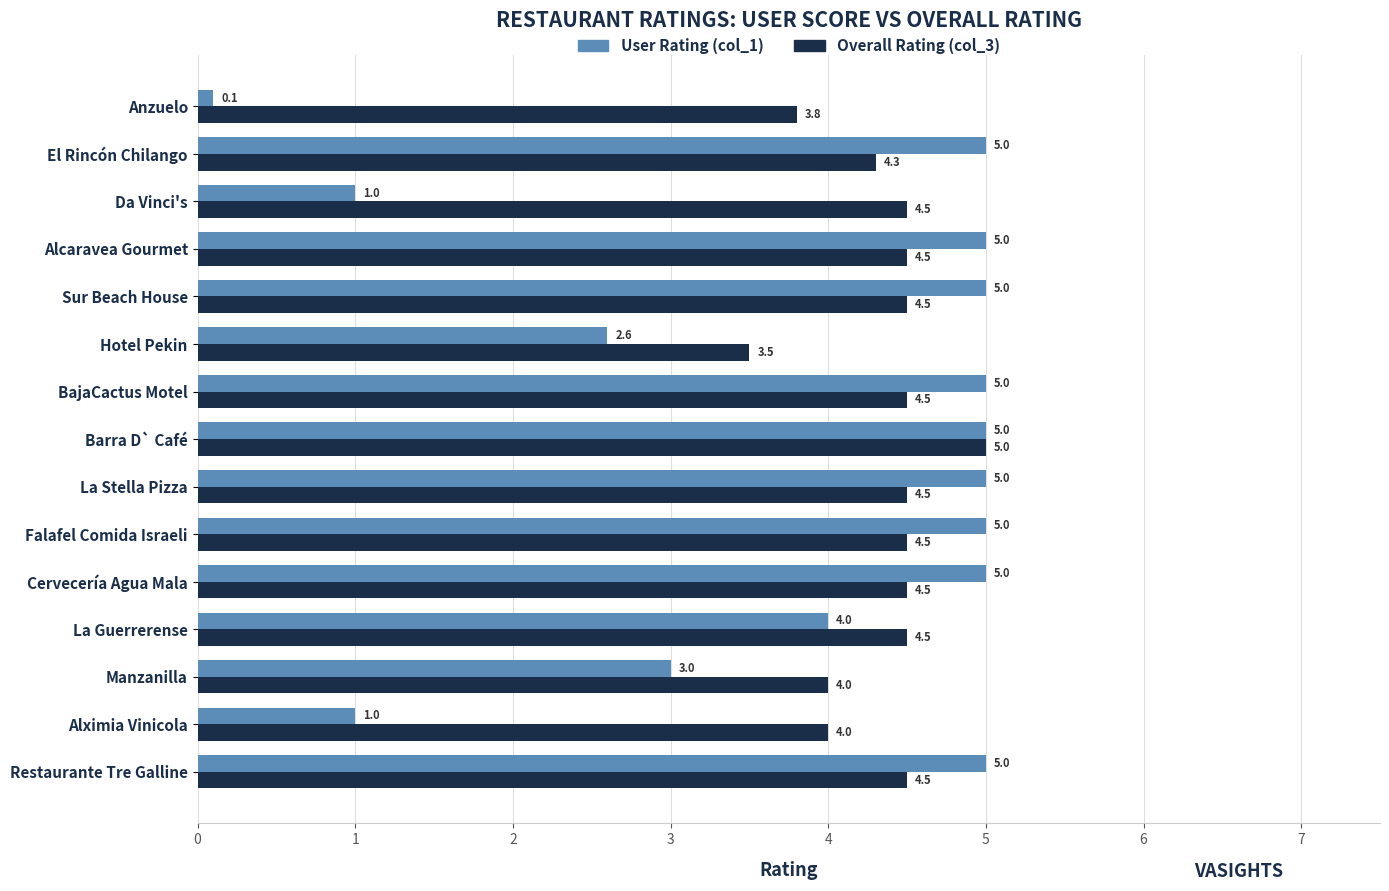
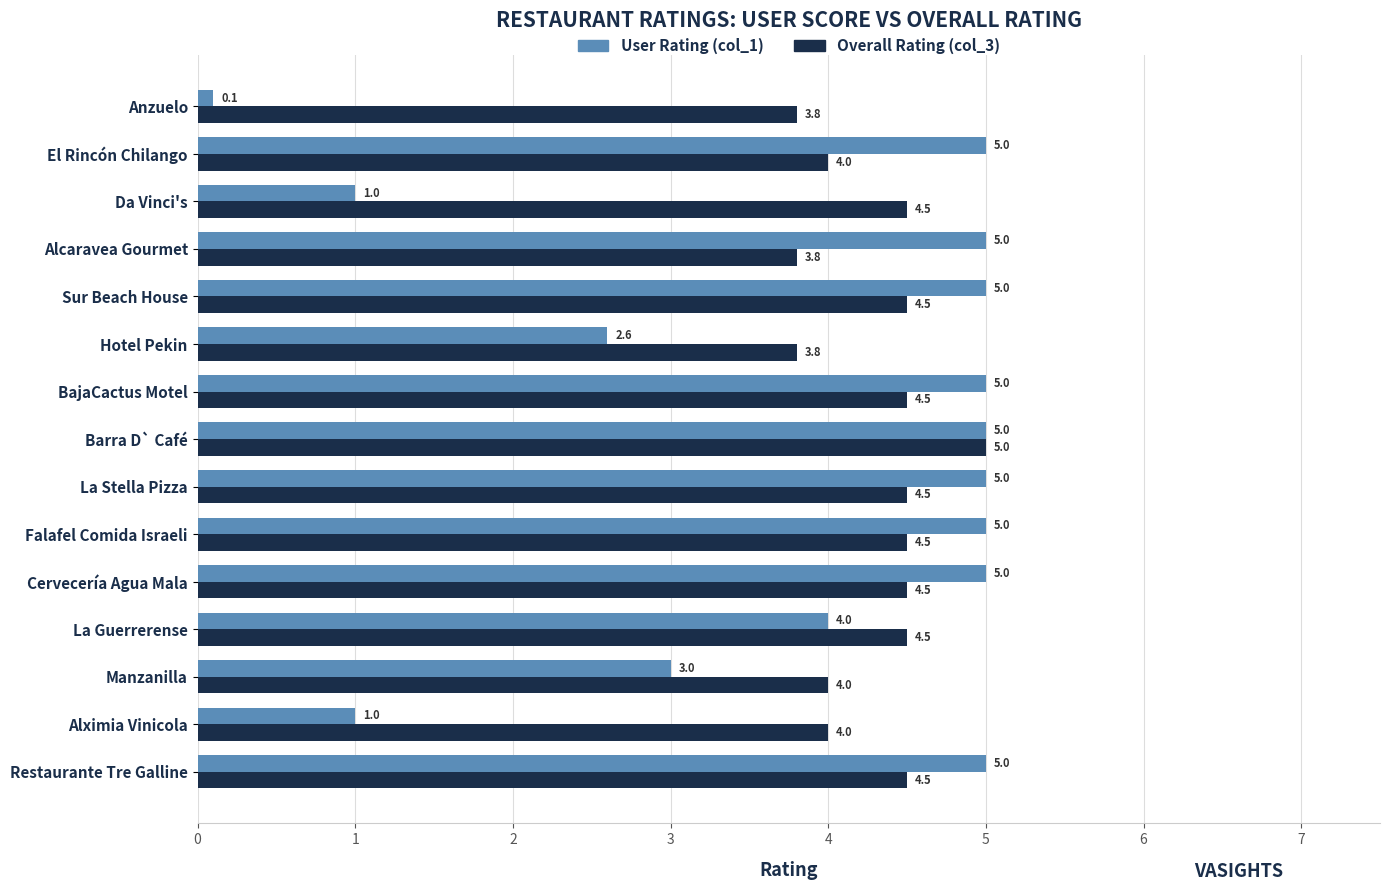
  {
    "User Rating (col_1)": {
      "Anzuelo": 0.1,
      "El Rincón Chilango": 5.0,
      "Da Vinci's": 1.0,
      "Alcaravea Gourmet": 5.0,
      "Sur Beach House": 5.0,
      "Hotel Pekin": 2.6,
      "BajaCactus Motel": 5.0,
      "Barra D` Café": 5.0,
      "La Stella Pizza": 5.0,
      "Falafel Comida Israeli": 5.0,
      "Cervecería Agua Mala": 5.0,
      "La Guerrerense": 4.0,
      "Manzanilla": 3.0,
      "Alximia Vinicola": 1.0,
      "Restaurante Tre Galline": 5.0
    },
    "Overall Rating (col_3)": {
      "Anzuelo": 3.8,
-     "El Rincón Chilango": 4.3,
+     "El Rincón Chilango": 4.0,
      "Da Vinci's": 4.5,
-     "Alcaravea Gourmet": 4.5,
+     "Alcaravea Gourmet": 3.8,
      "Sur Beach House": 4.5,
-     "Hotel Pekin": 3.5,
+     "Hotel Pekin": 3.8,
      "BajaCactus Motel": 4.5,
      "Barra D` Café": 5.0,
      "La Stella Pizza": 4.5,
      "Falafel Comida Israeli": 4.5,
      "Cervecería Agua Mala": 4.5,
      "La Guerrerense": 4.5,
      "Manzanilla": 4.0,
      "Alximia Vinicola": 4.0,
      "Restaurante Tre Galline": 4.5
    }
  }
